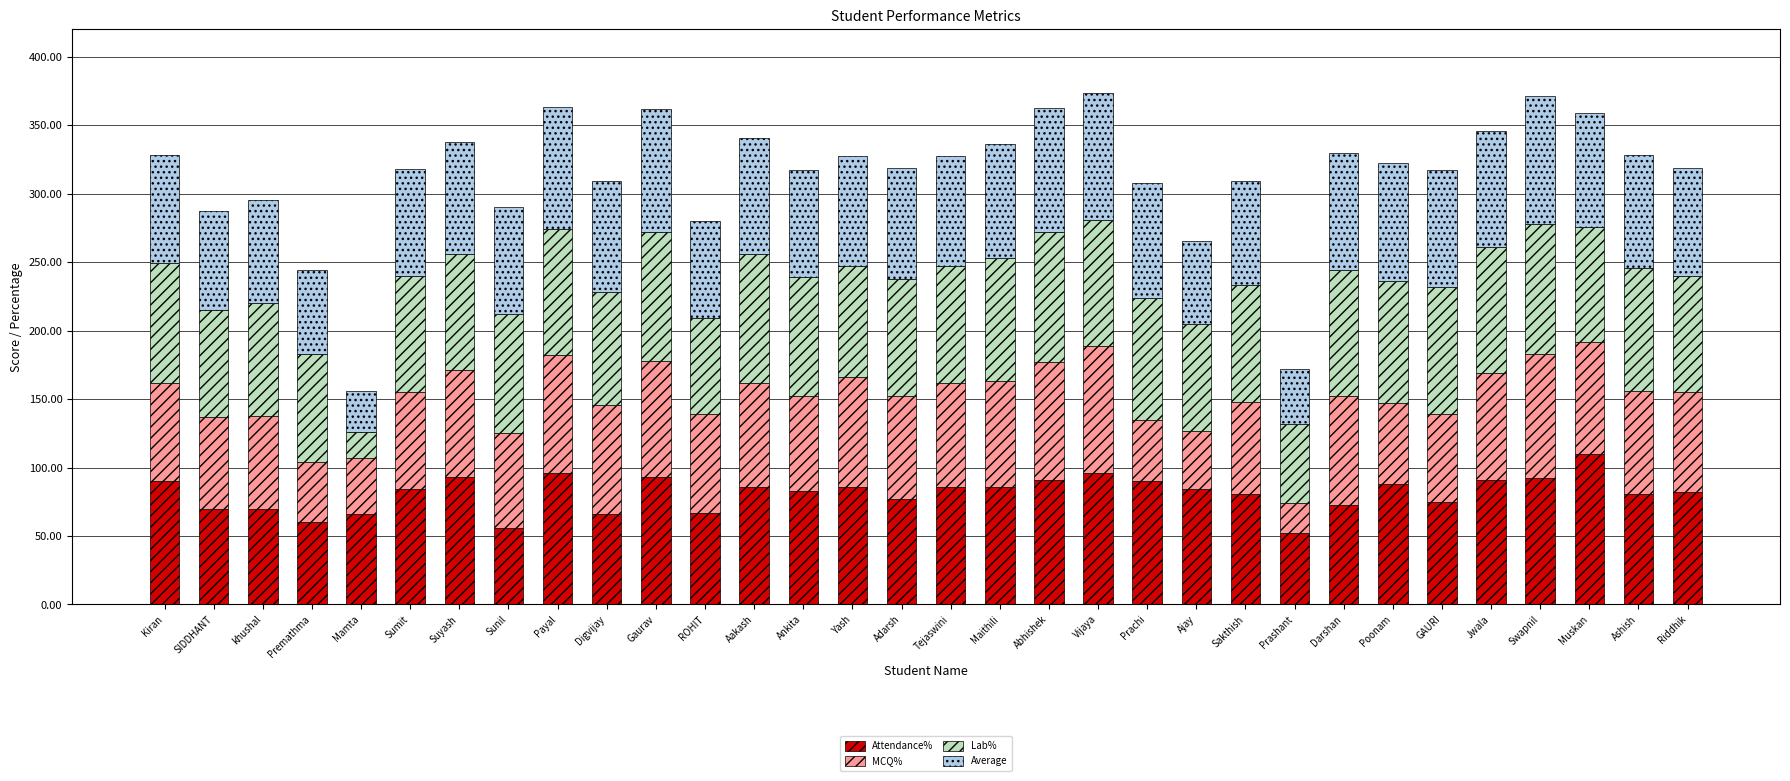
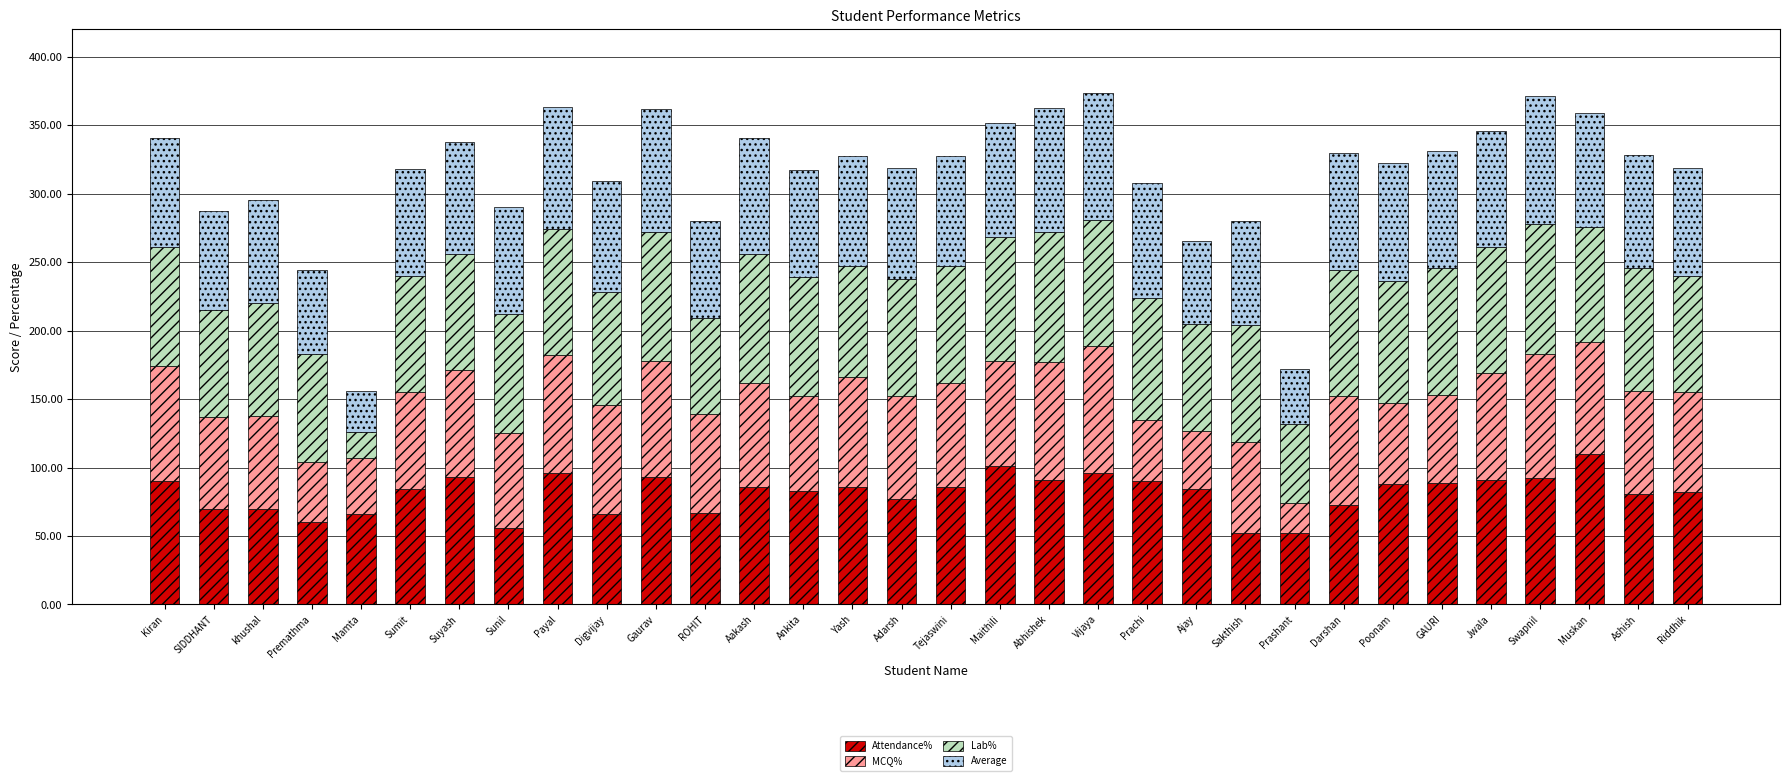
  {
    "Attendance%": {
      "Kiran": 90,
      "SIDDHANT": 70,
      "khushal": 70,
      "Premathma": 60,
      "Mamta": 66,
      "Sumit": 84,
      "Suyash": 93,
      "Sunil": 56,
      "Payal": 96,
      "Digvijay": 66,
      "Gaurav": 93,
      "ROHIT": 67,
      "Aakash": 86,
      "Ankita": 83,
      "Yash": 86,
      "Adarsh": 77,
      "Tejaswini": 86,
-     "Maithili": 86,
+     "Maithili": 101,
      "Abhishek": 91,
      "Vijaya": 96,
      "Prachi": 90,
      "Ajay": 84,
-     "Sakthish": 81,
+     "Sakthish": 52,
      "Prashant": 52,
      "Darshan": 73,
      "Poonam": 88,
-     "GAURI": 75,
+     "GAURI": 89,
      "Jwala": 91,
      "Swapnil": 92,
      "Muskan": 110,
      "Ashish": 81,
      "Riddhik": 82
    },
    "MCQ%": {
-     "Kiran": 72,
+     "Kiran": 84,
      "SIDDHANT": 67,
      "khushal": 68,
      "Premathma": 44,
      "Mamta": 41,
      "Sumit": 71,
      "Suyash": 78,
      "Sunil": 69,
      "Payal": 86,
      "Digvijay": 80,
      "Gaurav": 85,
      "ROHIT": 72,
      "Aakash": 76,
      "Ankita": 69,
      "Yash": 80,
      "Adarsh": 75,
      "Tejaswini": 76,
      "Maithili": 77,
      "Abhishek": 86,
      "Vijaya": 93,
      "Prachi": 45,
      "Ajay": 43,
      "Sakthish": 67,
      "Prashant": 22,
      "Darshan": 79,
      "Poonam": 59,
      "GAURI": 64,
      "Jwala": 78,
      "Swapnil": 91,
      "Muskan": 82,
      "Ashish": 75,
      "Riddhik": 73
    }
  }
